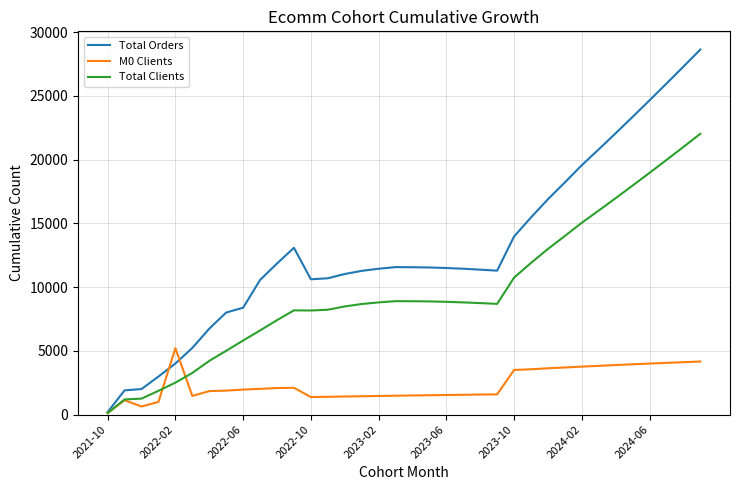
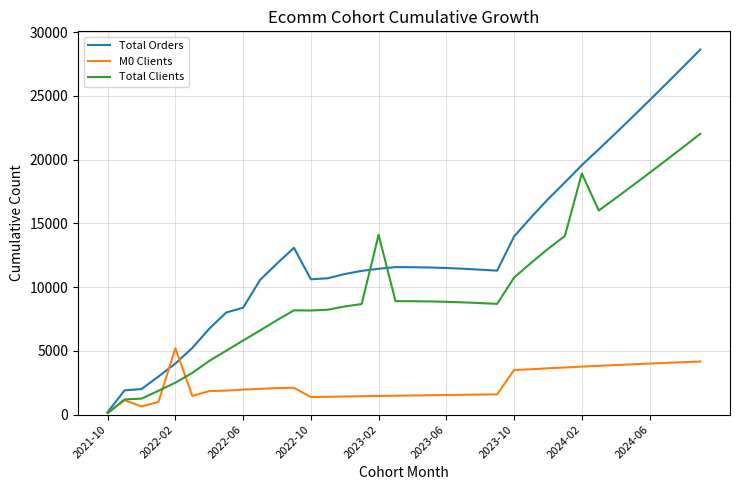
  {
    "Total Orders": {
      "2022-02": 4000,
      "2022-06": 8400,
      "2022-10": 10600,
      "2023-02": 11400,
      "2023-06": 11500,
      "2023-10": 14000,
      "2024-02": 19600,
      "2024-06": 24600
    },
    "M0 Clients": {
      "2022-02": 5200,
      "2022-06": 2000,
      "2022-10": 1400,
      "2023-02": 1500,
      "2023-06": 1500,
      "2023-10": 3500,
      "2024-02": 3800,
      "2024-06": 4000
    },
    "Total Clients": {
      "2022-02": 2500,
      "2022-06": 5800,
      "2022-10": 8200,
-     "2023-02": 8800,
+     "2023-02": 14100,
      "2023-06": 8800,
      "2023-10": 10700,
-     "2024-02": 15000,
+     "2024-02": 18900,
      "2024-06": 19000
    }
  }
